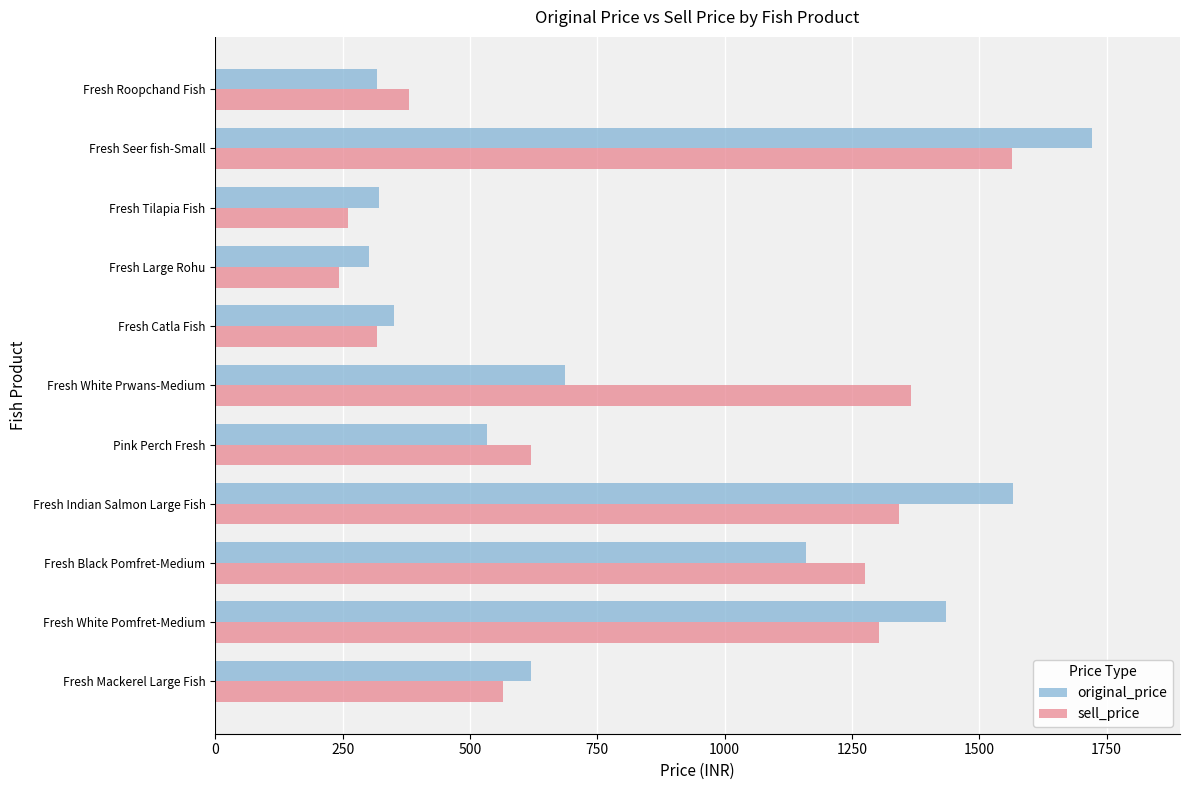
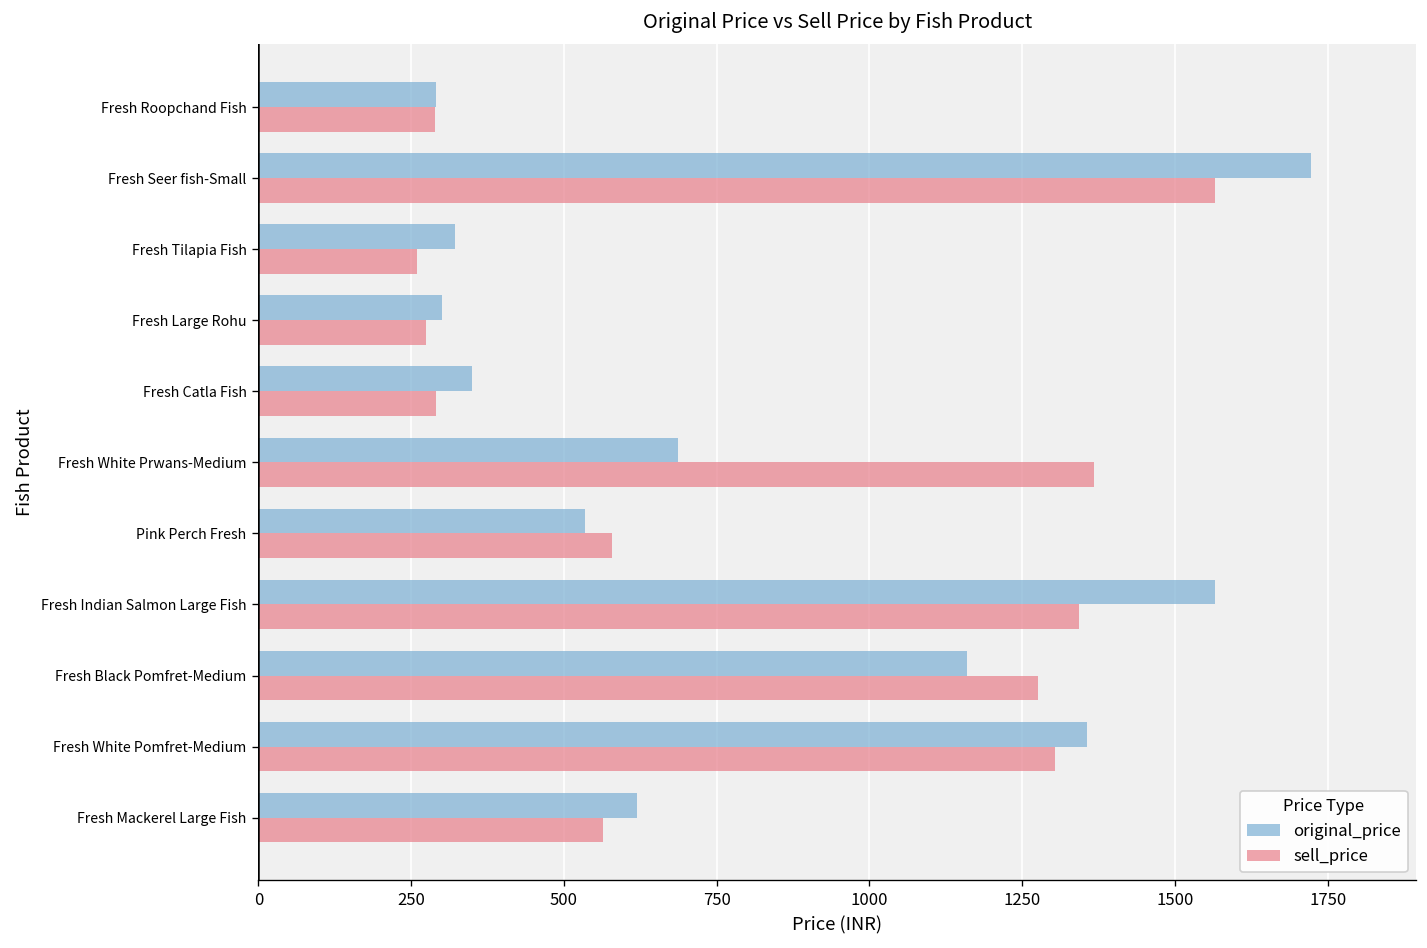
  {
    "original_price": {
-     "Fresh Roopchand Fish": 320,
+     "Fresh Roopchand Fish": 290,
      "Fresh Seer fish-Small": 1720,
      "Fresh Tilapia Fish": 320,
      "Fresh Large Rohu": 300,
      "Fresh Catla Fish": 350,
      "Fresh White Prwans-Medium": 690,
      "Pink Perch Fresh": 530,
      "Fresh Indian Salmon Large Fish": 1570,
      "Fresh Black Pomfret-Medium": 1160,
-     "Fresh White Pomfret-Medium": 1430,
+     "Fresh White Pomfret-Medium": 1360,
      "Fresh Mackerel Large Fish": 620
    },
    "sell_price": {
-     "Fresh Roopchand Fish": 380,
+     "Fresh Roopchand Fish": 290,
      "Fresh Seer fish-Small": 1570,
      "Fresh Tilapia Fish": 260,
-     "Fresh Large Rohu": 240,
-     "Fresh Catla Fish": 320,
+     "Fresh Large Rohu": 270,
+     "Fresh Catla Fish": 290,
      "Fresh White Prwans-Medium": 1370,
-     "Pink Perch Fresh": 620,
+     "Pink Perch Fresh": 580,
      "Fresh Indian Salmon Large Fish": 1340,
      "Fresh Black Pomfret-Medium": 1280,
      "Fresh White Pomfret-Medium": 1300,
      "Fresh Mackerel Large Fish": 560
    }
  }
